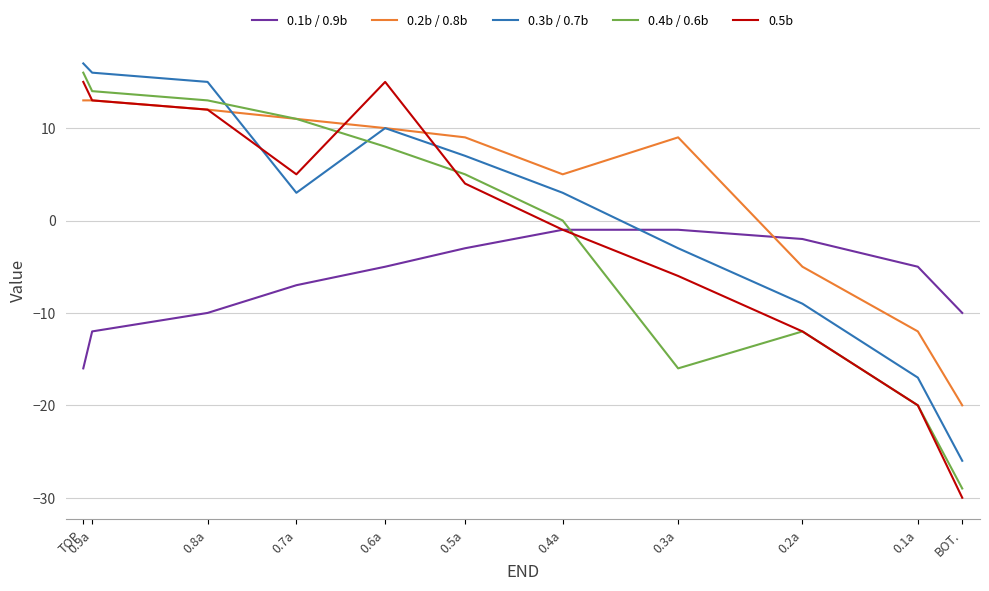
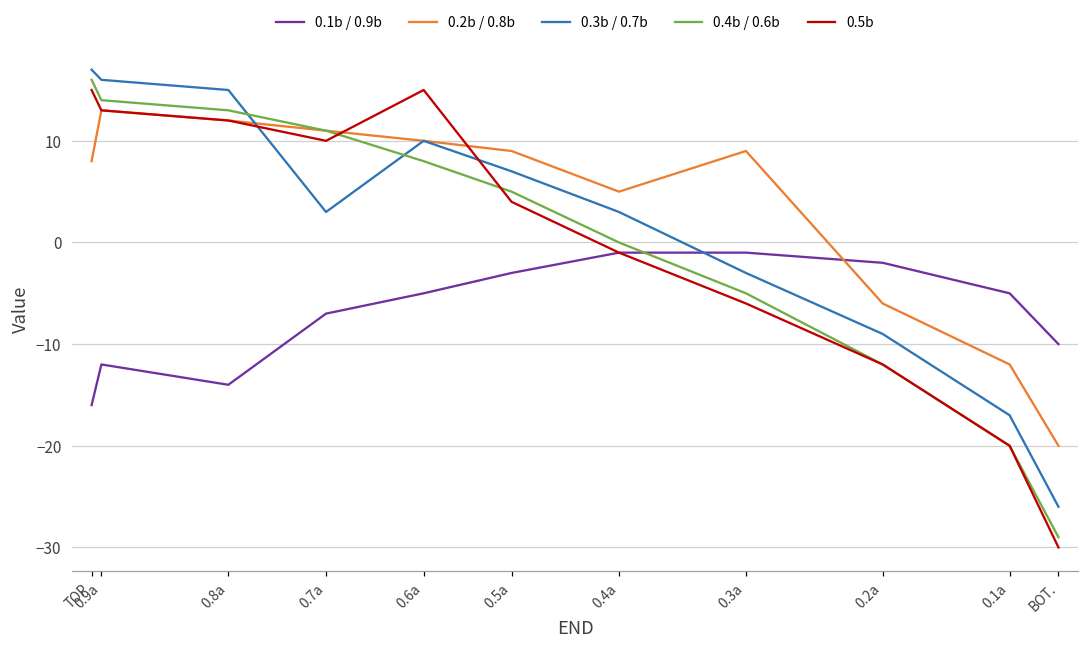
  {
    "0.1b / 0.9b": {
      "TOP": -16,
      "0.9a": -12,
-     "0.8a": -10,
+     "0.8a": -14,
      "0.7a": -7,
      "0.6a": -5,
      "0.5a": -3,
      "0.3a": -1,
      "0.2a": -2,
      "0.1a": -5,
      "BOT.": -10
    },
    "0.2b / 0.8b": {
-     "TOP": 13,
+     "TOP": 8,
      "0.5a": 9,
      "0.4a": 5,
      "0.3a": 9,
-     "0.2a": -5,
+     "0.2a": -6,
      "0.1a": -12,
      "BOT.": -20
    },
    "0.3b / 0.7b": {
      "TOP": 17,
      "0.9a": 16,
      "0.8a": 15,
      "0.7a": 3,
      "0.5a": 7,
      "0.4a": 3,
      "0.3a": -3,
      "0.2a": -9,
      "0.1a": -17,
      "BOT.": -26
    },
    "0.4b / 0.6b": {
      "TOP": 16,
      "0.9a": 14,
      "0.8a": 13,
      "0.6a": 8,
      "0.5a": 5,
      "0.4a": 0,
-     "0.3a": -16,
+     "0.3a": -5,
      "BOT.": -29
    },
    "0.5b": {
      "TOP": 15,
-     "0.7a": 5,
+     "0.7a": 10,
      "0.6a": 15,
      "0.5a": 4,
      "0.3a": -6,
      "BOT.": -30
    }
  }
